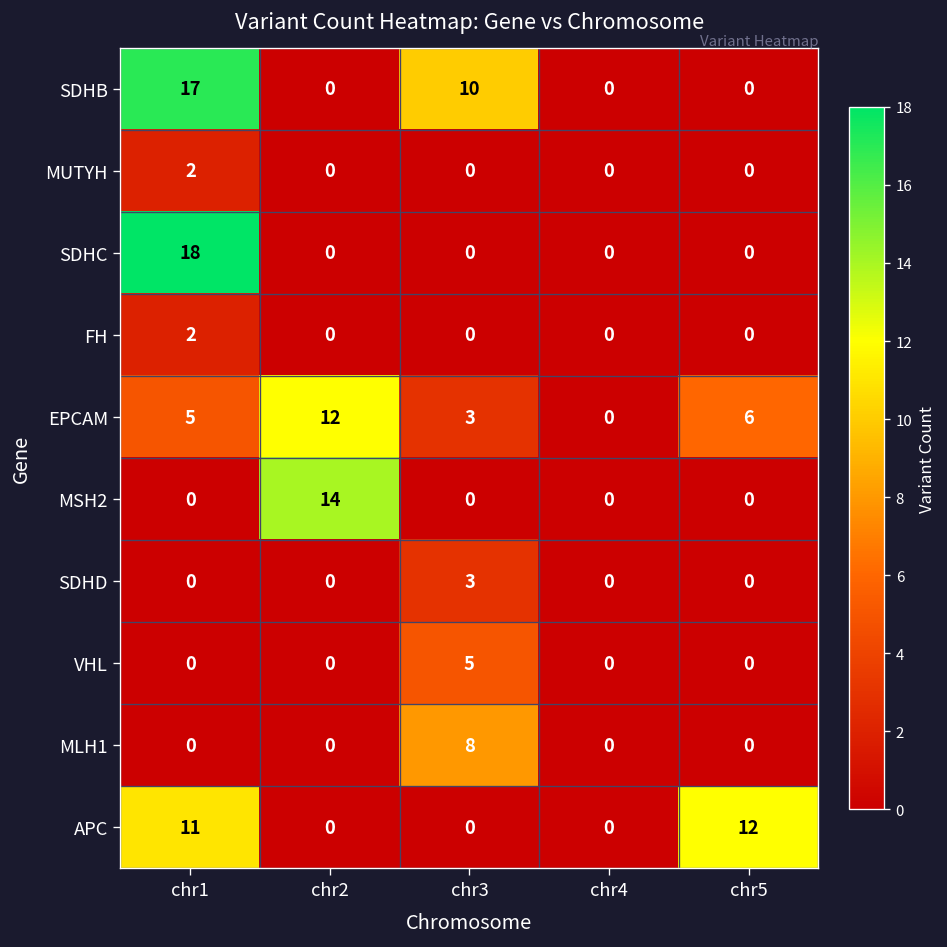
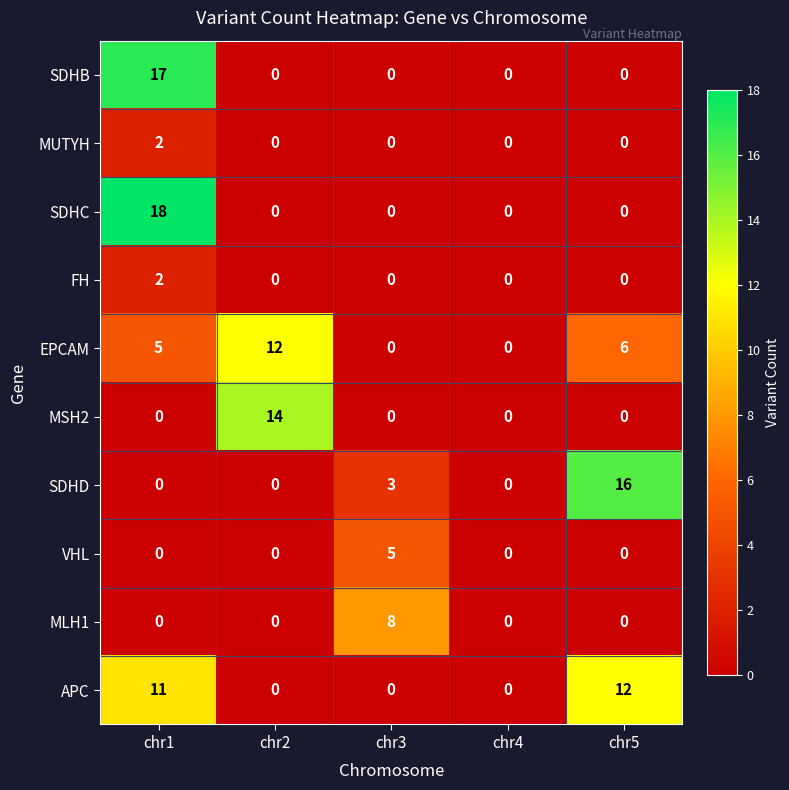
  {
    "SDHB": {
      "chr1": 17,
      "chr2": 0,
-     "chr3": 10,
+     "chr3": 0,
      "chr4": 0,
      "chr5": 0
    },
    "MUTYH": {
      "chr1": 2,
      "chr2": 0,
      "chr3": 0,
      "chr4": 0,
      "chr5": 0
    },
    "SDHC": {
      "chr1": 18,
      "chr2": 0,
      "chr3": 0,
      "chr4": 0,
      "chr5": 0
    },
    "FH": {
      "chr1": 2,
      "chr2": 0,
      "chr3": 0,
      "chr4": 0,
      "chr5": 0
    },
    "EPCAM": {
      "chr1": 5,
      "chr2": 12,
-     "chr3": 3,
+     "chr3": 0,
      "chr4": 0,
      "chr5": 6
    },
    "MSH2": {
      "chr1": 0,
      "chr2": 14,
      "chr3": 0,
      "chr4": 0,
      "chr5": 0
    },
    "SDHD": {
      "chr1": 0,
      "chr2": 0,
      "chr3": 3,
      "chr4": 0,
-     "chr5": 0
+     "chr5": 16
    },
    "VHL": {
      "chr1": 0,
      "chr2": 0,
      "chr3": 5,
      "chr4": 0,
      "chr5": 0
    },
    "MLH1": {
      "chr1": 0,
      "chr2": 0,
      "chr3": 8,
      "chr4": 0,
      "chr5": 0
    },
    "APC": {
      "chr1": 11,
      "chr2": 0,
      "chr3": 0,
      "chr4": 0,
      "chr5": 12
    }
  }
